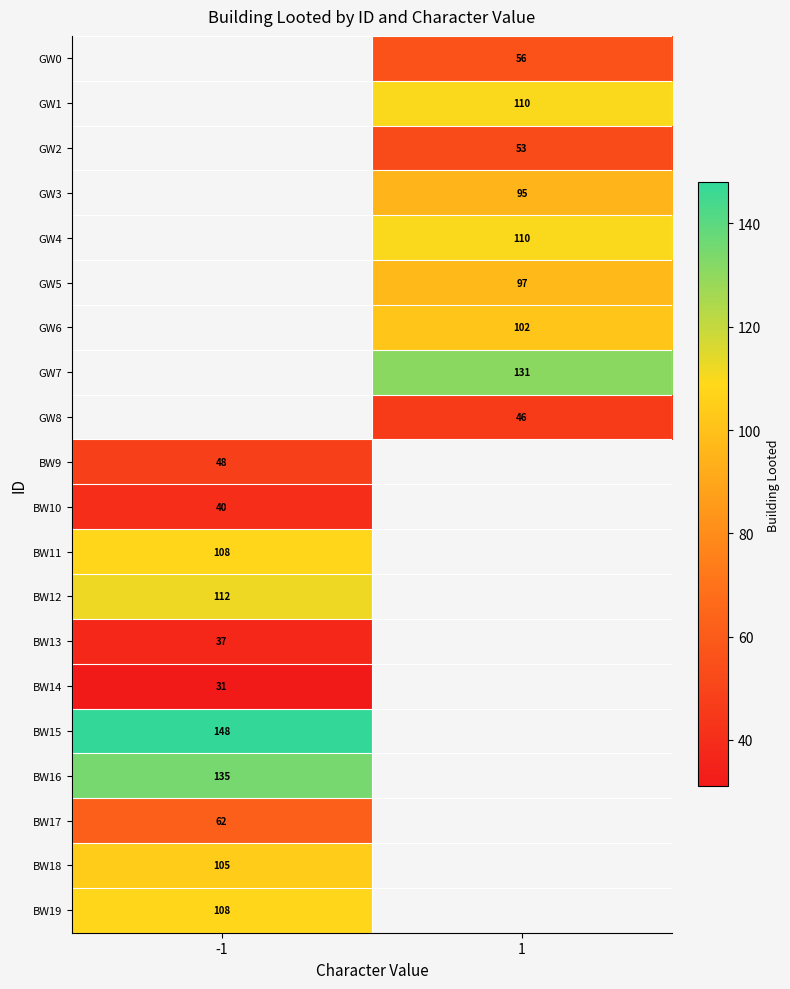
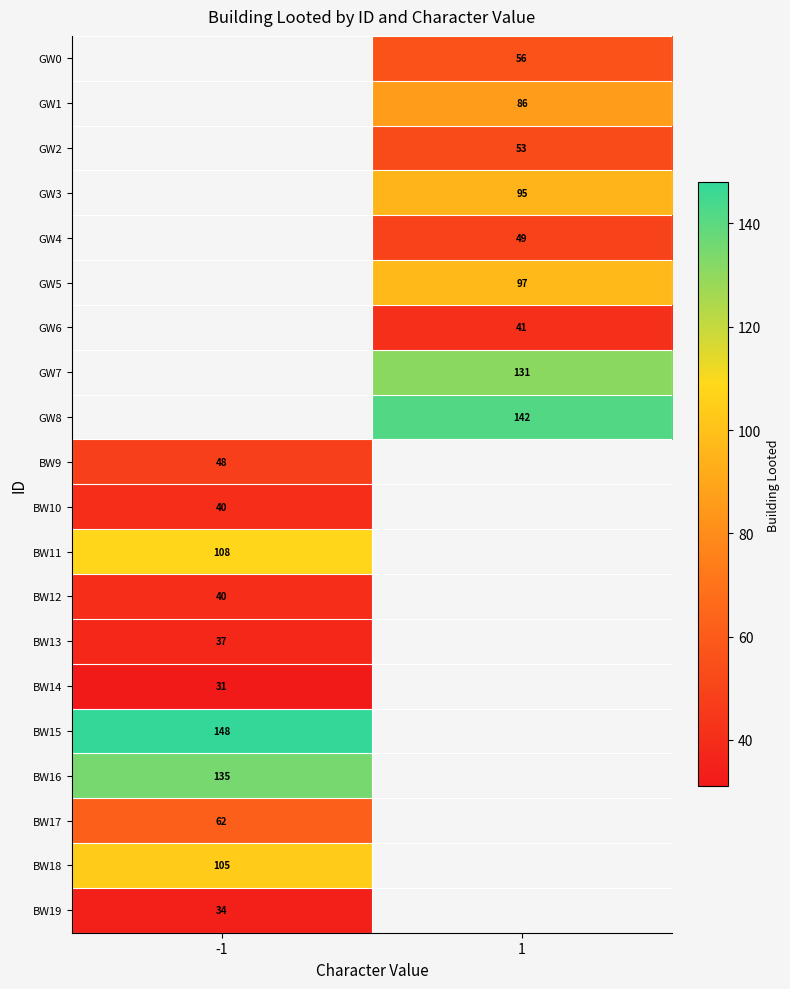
  {
    "GW0": {
      "1": 56
    },
    "GW1": {
-     "1": 110
+     "1": 86
    },
    "GW2": {
      "1": 53
    },
    "GW3": {
      "1": 95
    },
    "GW4": {
-     "1": 110
+     "1": 49
    },
    "GW5": {
      "1": 97
    },
    "GW6": {
-     "1": 102
+     "1": 41
    },
    "GW7": {
      "1": 131
    },
    "GW8": {
-     "1": 46
+     "1": 142
    },
    "BW9": {
      "-1": 48
    },
    "BW10": {
      "-1": 40
    },
    "BW11": {
      "-1": 108
    },
    "BW12": {
-     "-1": 112
+     "-1": 40
    },
    "BW13": {
      "-1": 37
    },
    "BW14": {
      "-1": 31
    },
    "BW15": {
      "-1": 148
    },
    "BW16": {
      "-1": 135
    },
    "BW17": {
      "-1": 62
    },
    "BW18": {
      "-1": 105
    },
    "BW19": {
-     "-1": 108
+     "-1": 34
    }
  }
